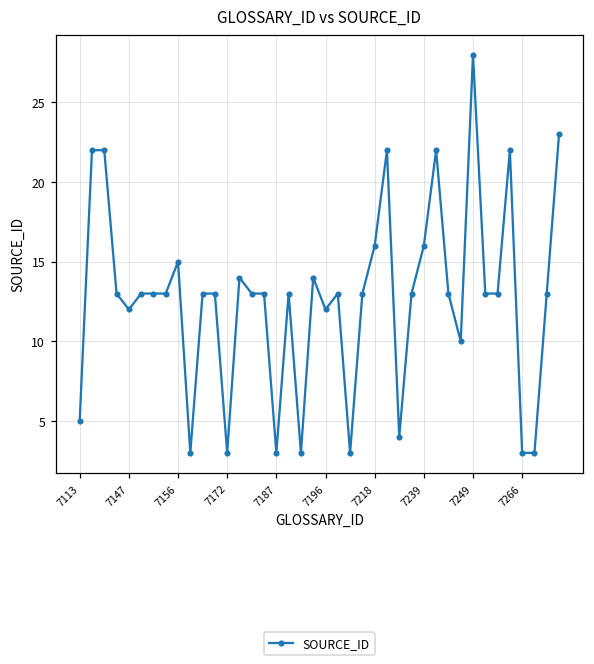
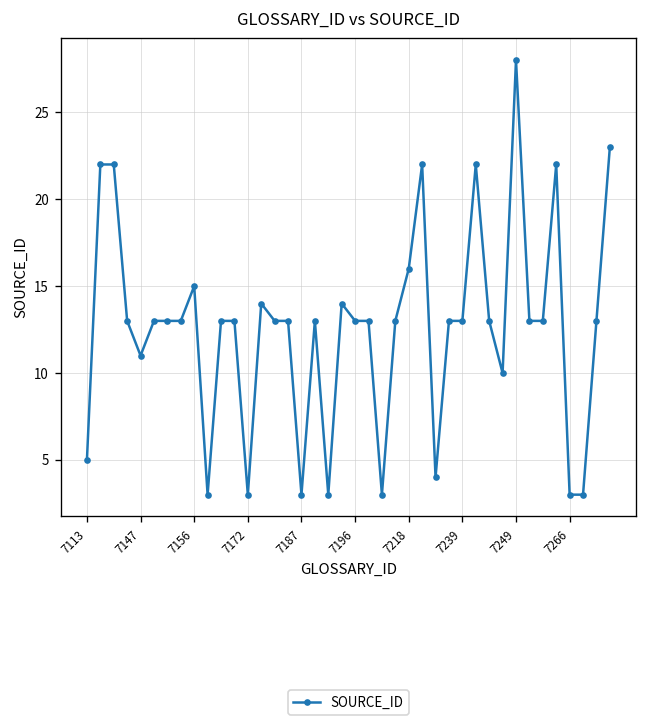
  {
    "7113": 5,
-   "7147": 12,
+   "7147": 11,
    "7156": 15,
    "7172": 3,
    "7187": 3,
-   "7196": 12,
+   "7196": 13,
    "7218": 16,
-   "7239": 16,
+   "7239": 13,
    "7249": 28,
    "7266": 3
  }
